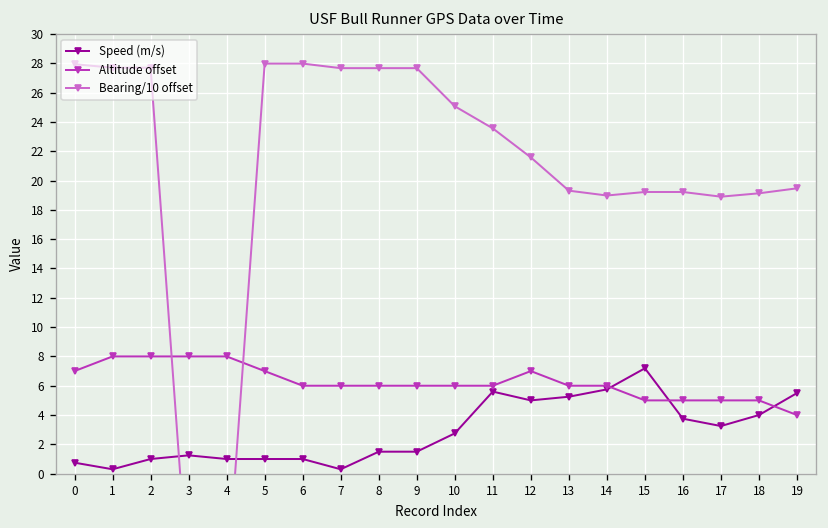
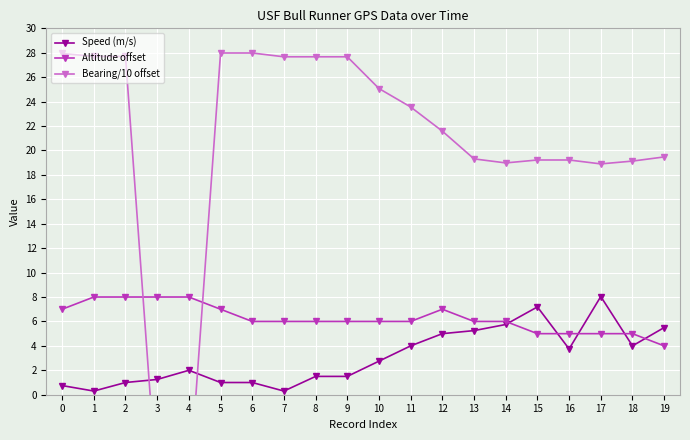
  {
    "Speed (m/s)": {
      "0": 0.8,
      "1": 0.3,
      "2": 1.0,
      "3": 1.3,
-     "4": 1,
+     "4": 2,
      "5": 1.0,
      "6": 1.0,
      "7": 0.3,
      "8": 1.5,
      "9": 1.5,
      "10": 2.8,
-     "11": 5.6,
+     "11": 4.0,
      "12": 5.0,
      "13": 5.3,
      "14": 5.8,
      "15": 7.2,
      "16": 3.8,
-     "17": 3.3,
+     "17": 8.0,
      "18": 4.0,
      "19": 5.5
    }
  }
